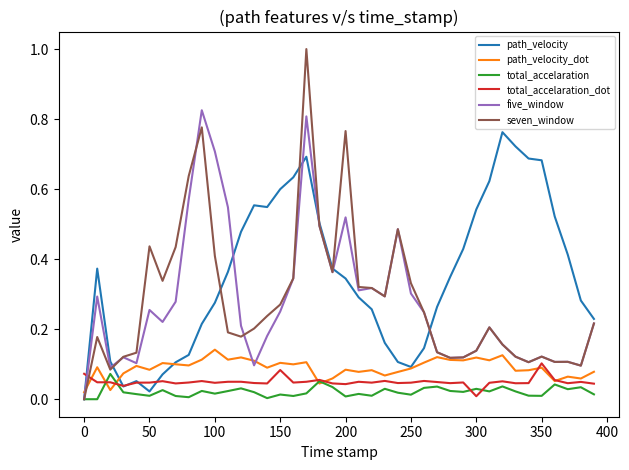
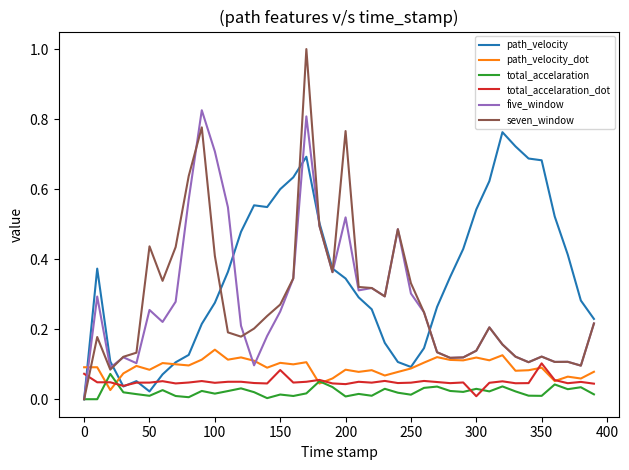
  {
    "path_velocity": {
      "50": 0.02,
      "100": 0.28,
      "150": 0.60,
      "200": 0.34,
      "300": 0.54,
      "350": 0.68
    },
    "path_velocity_dot": {
-     "0": 0.02,
+     "0": 0.09,
      "50": 0.08,
      "100": 0.14,
      "150": 0.10,
      "200": 0.08,
      "300": 0.12,
      "350": 0.09
    },
    "total_accelaration": {
      "50": 0.01,
      "100": 0.02,
      "150": 0.01,
      "200": 0.01,
      "250": 0.01,
      "300": 0.03,
      "350": 0.01
    },
    "total_accelaration_dot": {
      "0": 0.07,
      "50": 0.05,
      "100": 0.05,
      "150": 0.08,
      "200": 0.04,
      "250": 0.05,
      "300": 0.01,
      "350": 0.10
    },
    "five_window": {
      "50": 0.25,
      "100": 0.71,
      "150": 0.25,
      "200": 0.52,
      "250": 0.30
    },
    "seven_window": {
      "50": 0.44,
      "100": 0.41,
      "150": 0.27,
      "200": 0.77,
      "250": 0.33
    }
  }
